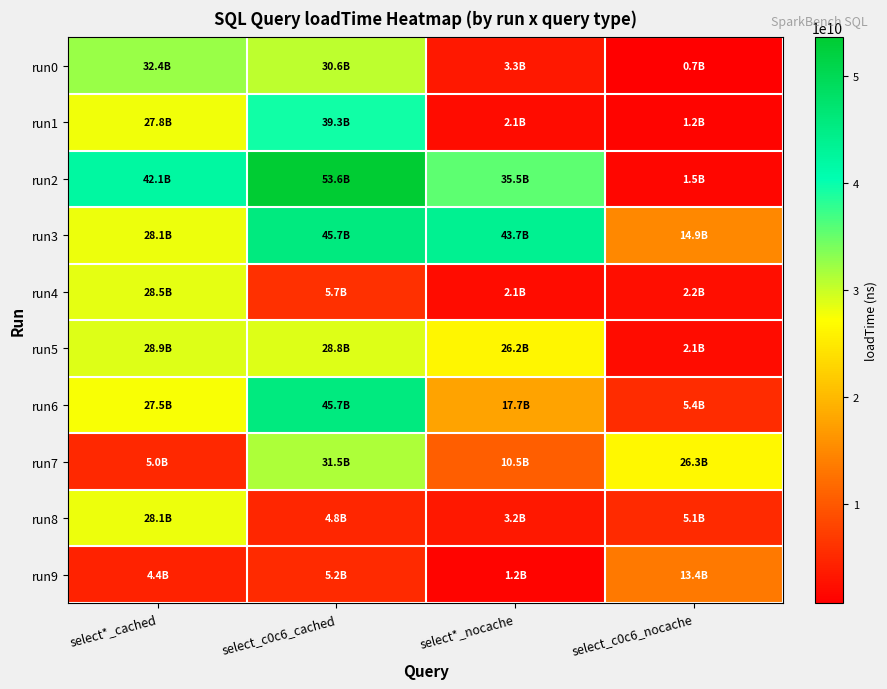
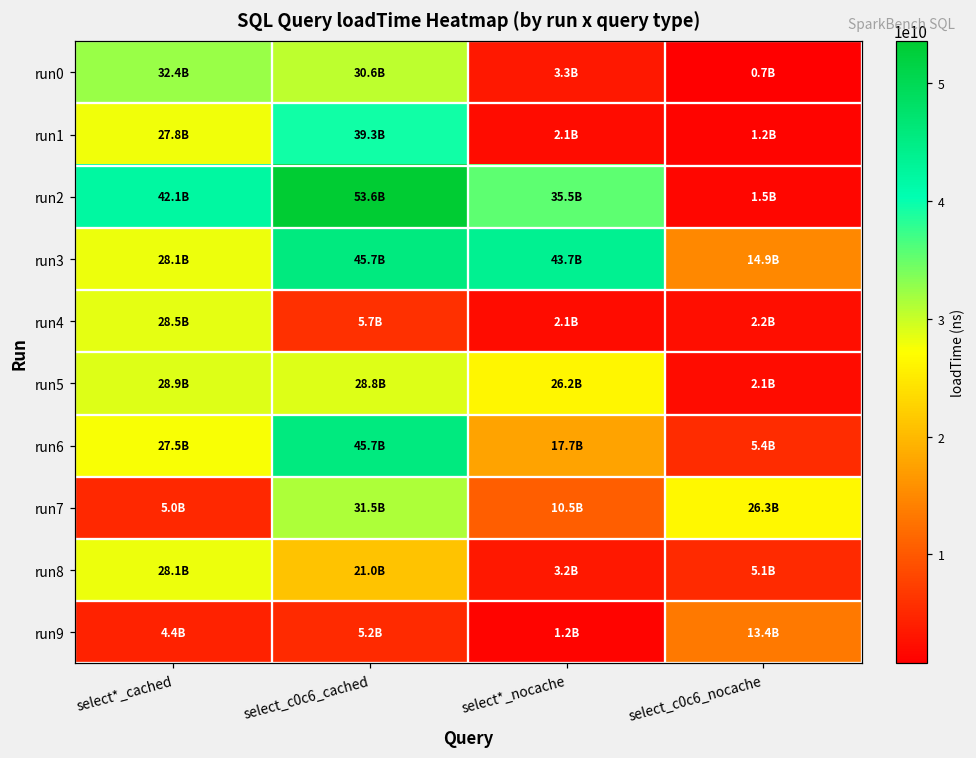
  {
    "run0": {
      "select*_cached": "32.4B",
      "select_c0c6_cached": "30.6B",
      "select*_nocache": "3.3B",
      "select_c0c6_nocache": "0.7B"
    },
    "run1": {
      "select*_cached": "27.8B",
      "select_c0c6_cached": "39.3B",
      "select*_nocache": "2.1B",
      "select_c0c6_nocache": "1.2B"
    },
    "run2": {
      "select*_cached": "42.1B",
      "select_c0c6_cached": "53.6B",
      "select*_nocache": "35.5B",
      "select_c0c6_nocache": "1.5B"
    },
    "run3": {
      "select*_cached": "28.1B",
      "select_c0c6_cached": "45.7B",
      "select*_nocache": "43.7B",
      "select_c0c6_nocache": "14.9B"
    },
    "run4": {
      "select*_cached": "28.5B",
      "select_c0c6_cached": "5.7B",
      "select*_nocache": "2.1B",
      "select_c0c6_nocache": "2.2B"
    },
    "run5": {
      "select*_cached": "28.9B",
      "select_c0c6_cached": "28.8B",
      "select*_nocache": "26.2B",
      "select_c0c6_nocache": "2.1B"
    },
    "run6": {
      "select*_cached": "27.5B",
      "select_c0c6_cached": "45.7B",
      "select*_nocache": "17.7B",
      "select_c0c6_nocache": "5.4B"
    },
    "run7": {
      "select*_cached": "5.0B",
      "select_c0c6_cached": "31.5B",
      "select*_nocache": "10.5B",
      "select_c0c6_nocache": "26.3B"
    },
    "run8": {
      "select*_cached": "28.1B",
-     "select_c0c6_cached": "4.8B",
+     "select_c0c6_cached": "21.0B",
      "select*_nocache": "3.2B",
      "select_c0c6_nocache": "5.1B"
    },
    "run9": {
      "select*_cached": "4.4B",
      "select_c0c6_cached": "5.2B",
      "select*_nocache": "1.2B",
      "select_c0c6_nocache": "13.4B"
    }
  }
